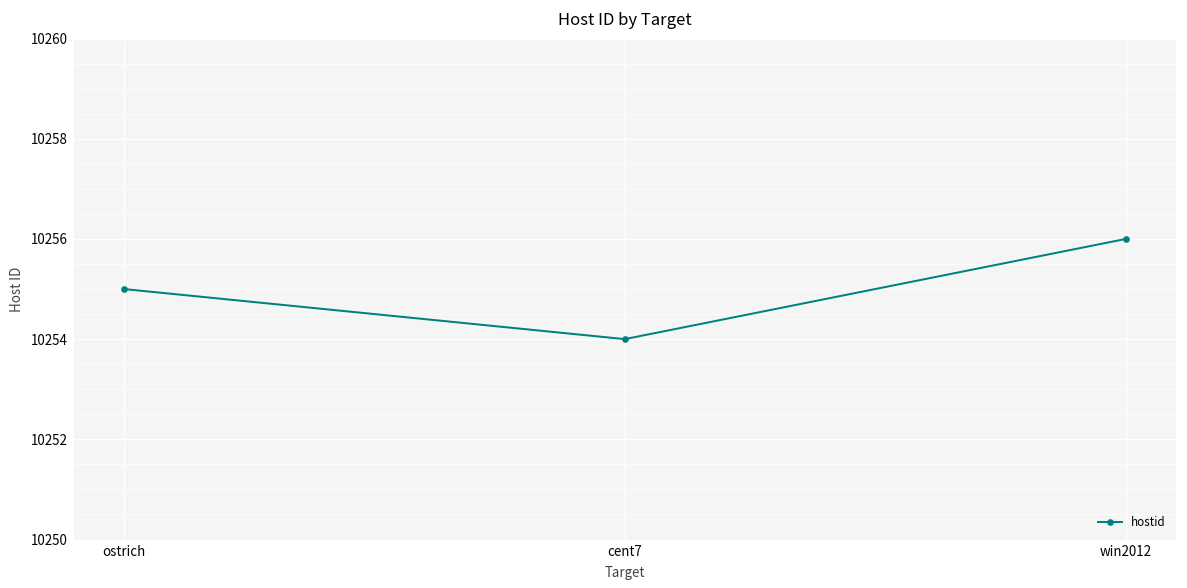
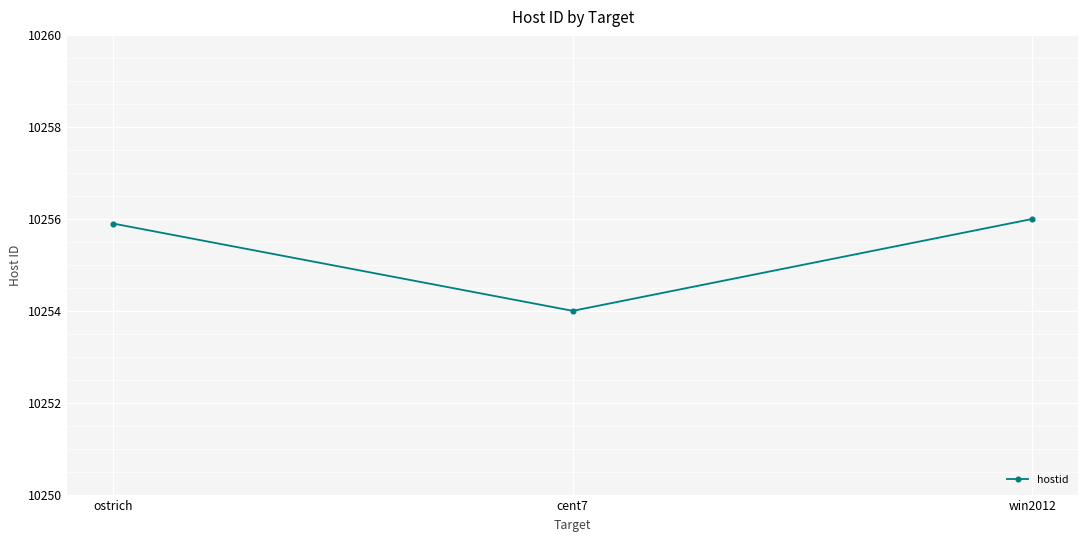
  {
-   "ostrich": 10255.0,
+   "ostrich": 10255.9,
    "cent7": 10254.0,
    "win2012": 10256.0
  }
